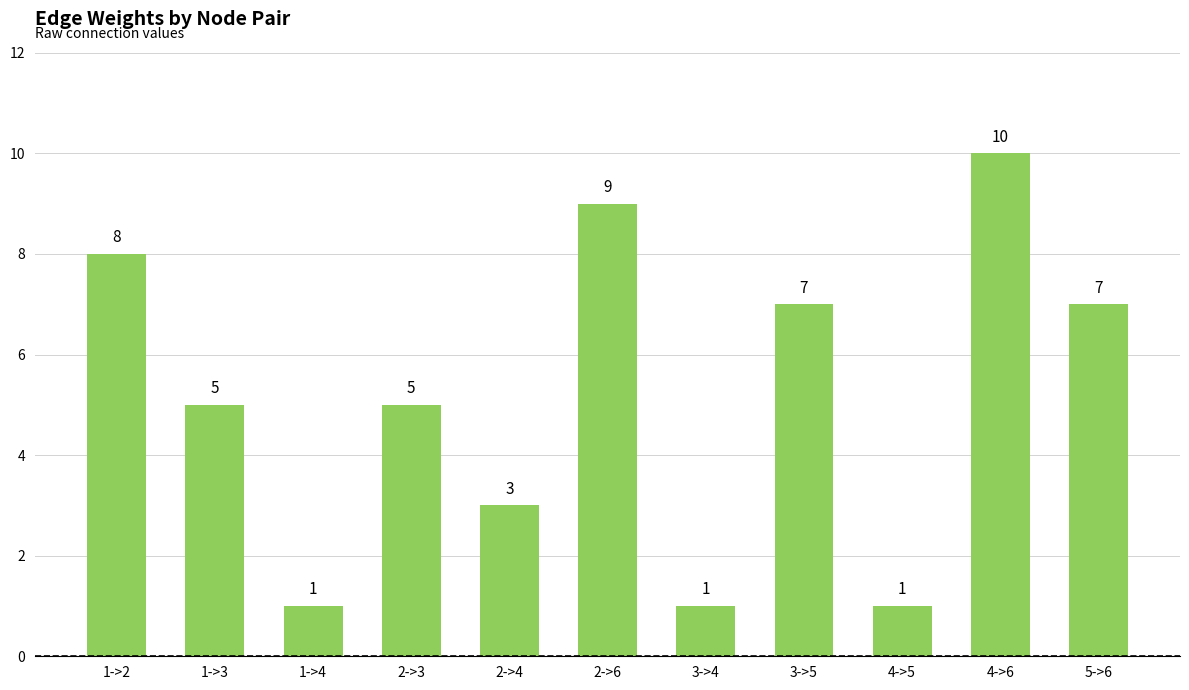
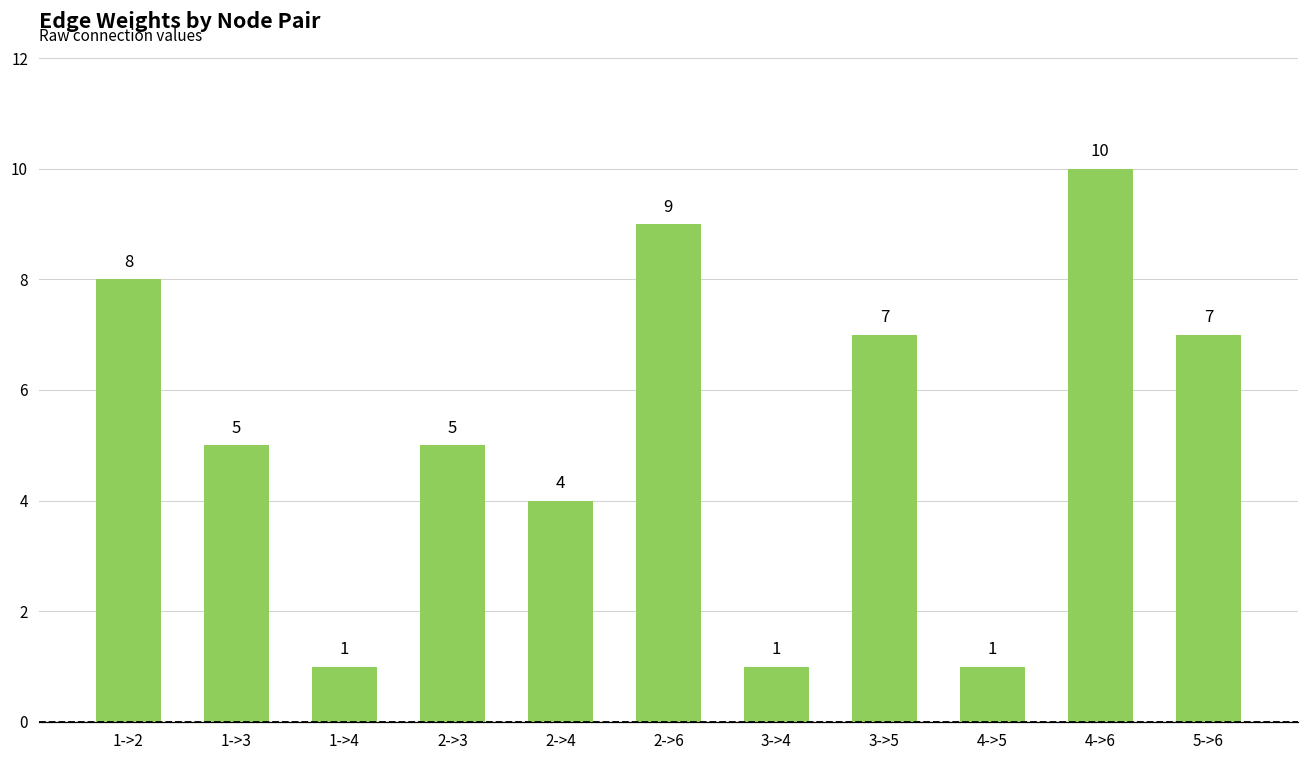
  {
    "1->2": 8,
    "1->3": 5,
    "1->4": 1,
    "2->3": 5,
-   "2->4": 3,
+   "2->4": 4,
    "2->6": 9,
    "3->4": 1,
    "3->5": 7,
    "4->5": 1,
    "4->6": 10,
    "5->6": 7
  }
